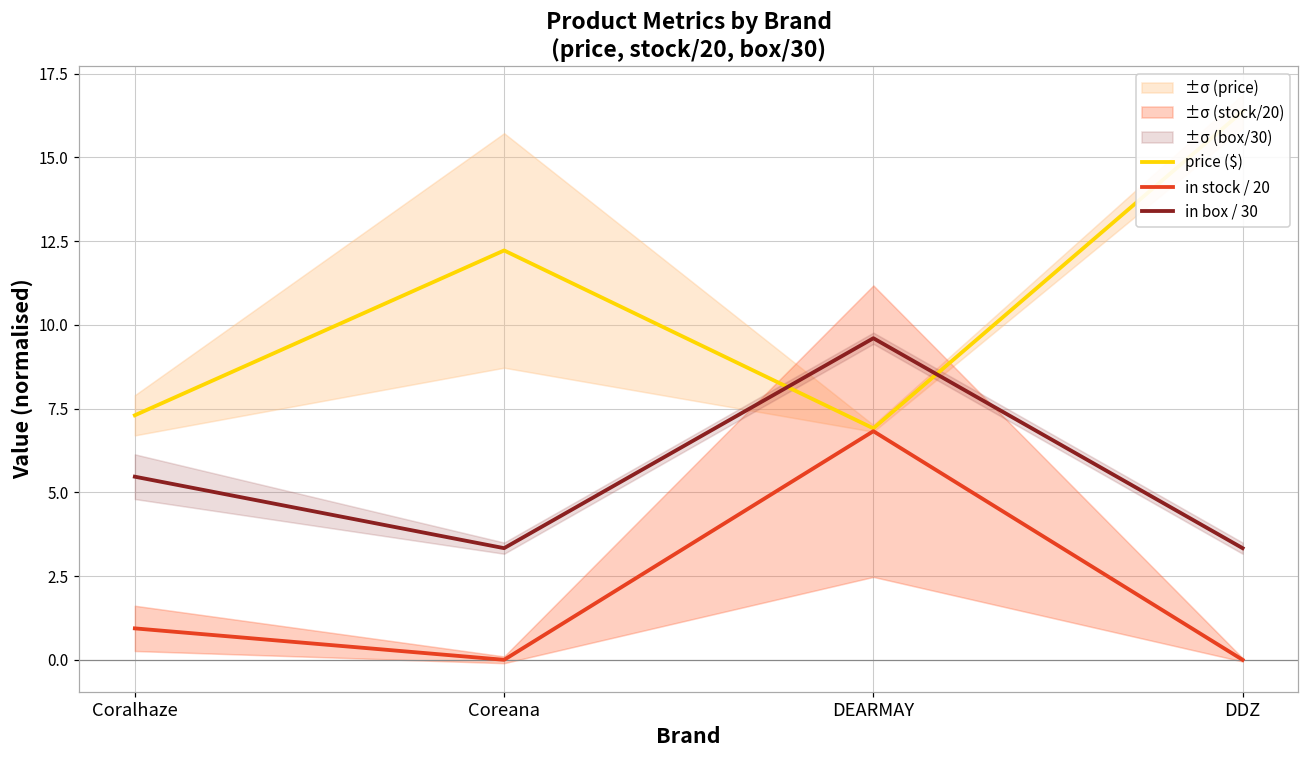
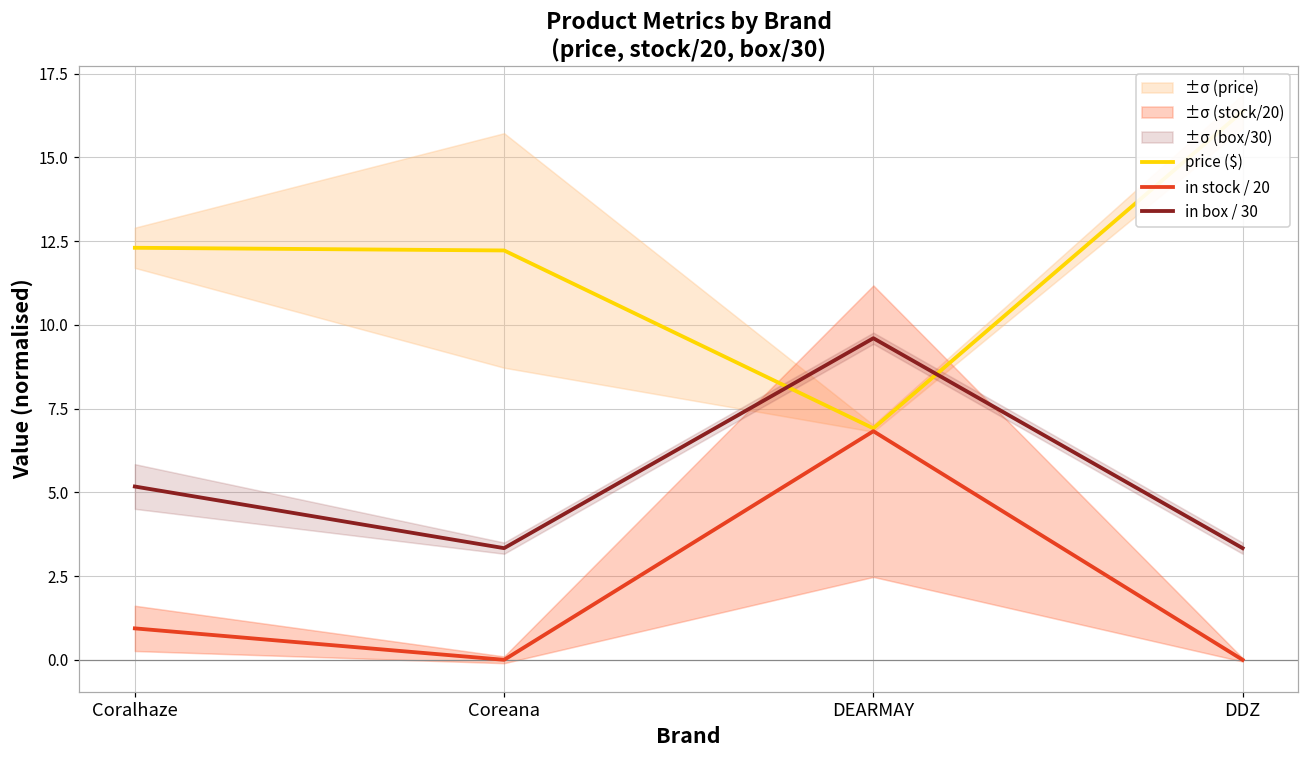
  {
    "price ($)": {
-     "Coralhaze": 7.3,
+     "Coralhaze": 12.3,
      "Coreana": 12.2,
      "DEARMAY": 6.9
    },
    "in box / 30": {
-     "Coralhaze": 5.5,
+     "Coralhaze": 5.2,
      "Coreana": 3.3,
      "DEARMAY": 9.6,
      "DDZ": 3.3
    }
  }
